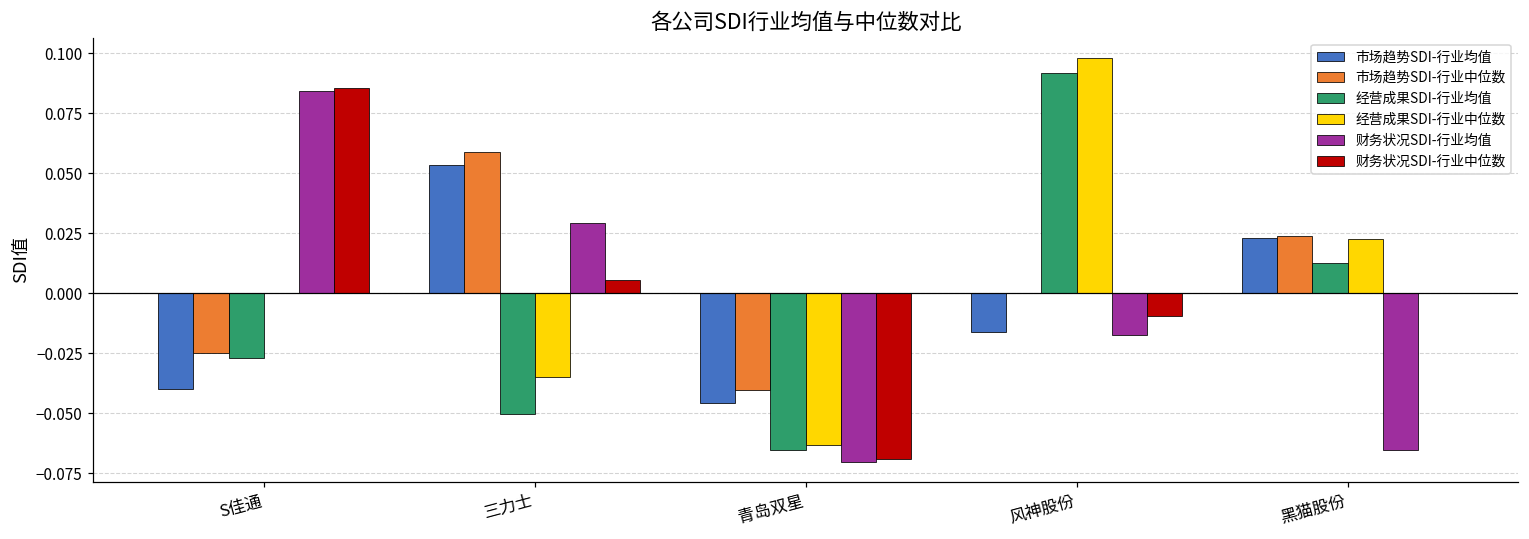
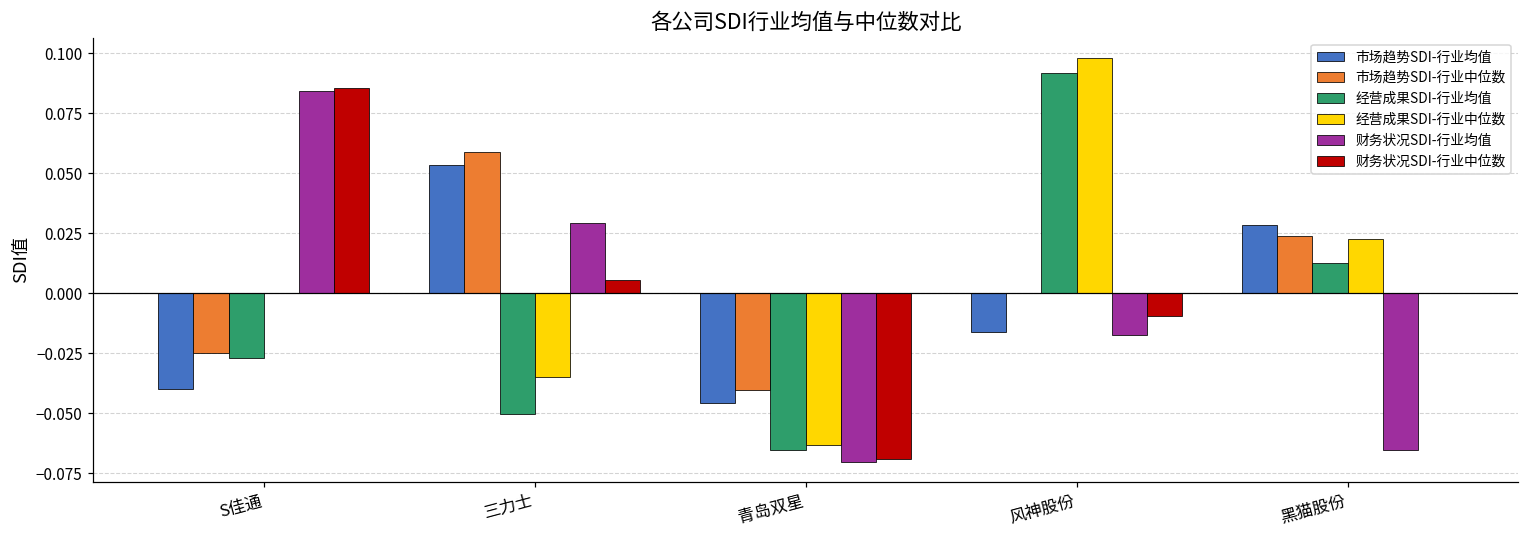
  {
    "市场趋势SDI-行业均值": {
      "S佳通": -0.040,
      "三力士": 0.053,
      "青岛双星": -0.046,
      "风神股份": -0.016,
-     "黑猫股份": 0.023
+     "黑猫股份": 0.028
    },
    "市场趋势SDI-行业中位数": {
      "S佳通": -0.025,
      "三力士": 0.059,
      "青岛双星": -0.040,
      "风神股份": 0.000,
      "黑猫股份": 0.024
    },
    "经营成果SDI-行业均值": {
      "S佳通": -0.027,
      "三力士": -0.050,
      "青岛双星": -0.065,
      "风神股份": 0.092,
      "黑猫股份": 0.013
    },
    "经营成果SDI-行业中位数": {
      "S佳通": 0.000,
      "三力士": -0.035,
      "青岛双星": -0.063,
      "风神股份": 0.098,
      "黑猫股份": 0.023
    },
    "财务状况SDI-行业均值": {
      "S佳通": 0.084,
      "三力士": 0.029,
      "青岛双星": -0.070,
      "风神股份": -0.017,
      "黑猫股份": -0.065
    },
    "财务状况SDI-行业中位数": {
      "S佳通": 0.086,
      "三力士": 0.005,
      "青岛双星": -0.069,
      "风神股份": -0.009,
      "黑猫股份": 0.000
    }
  }
